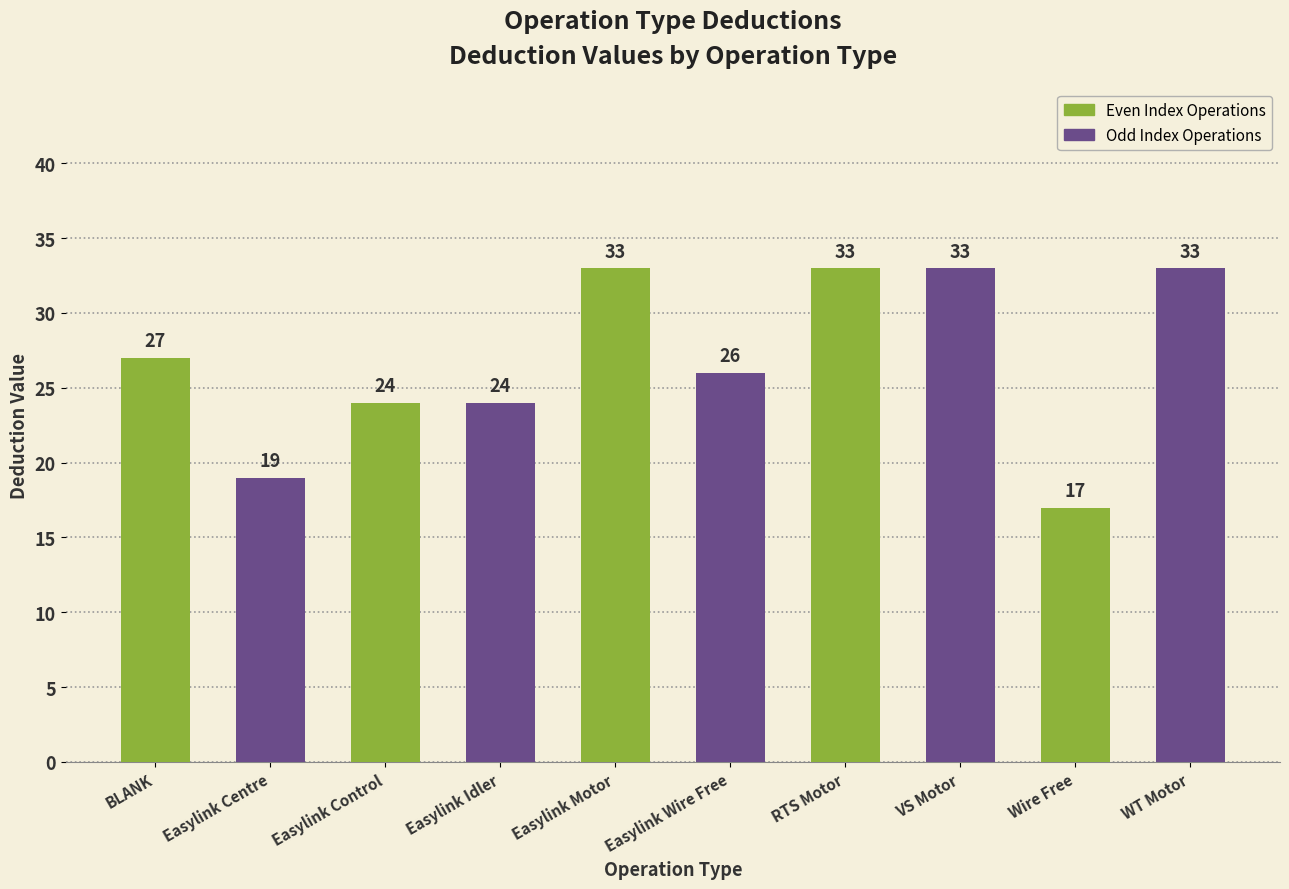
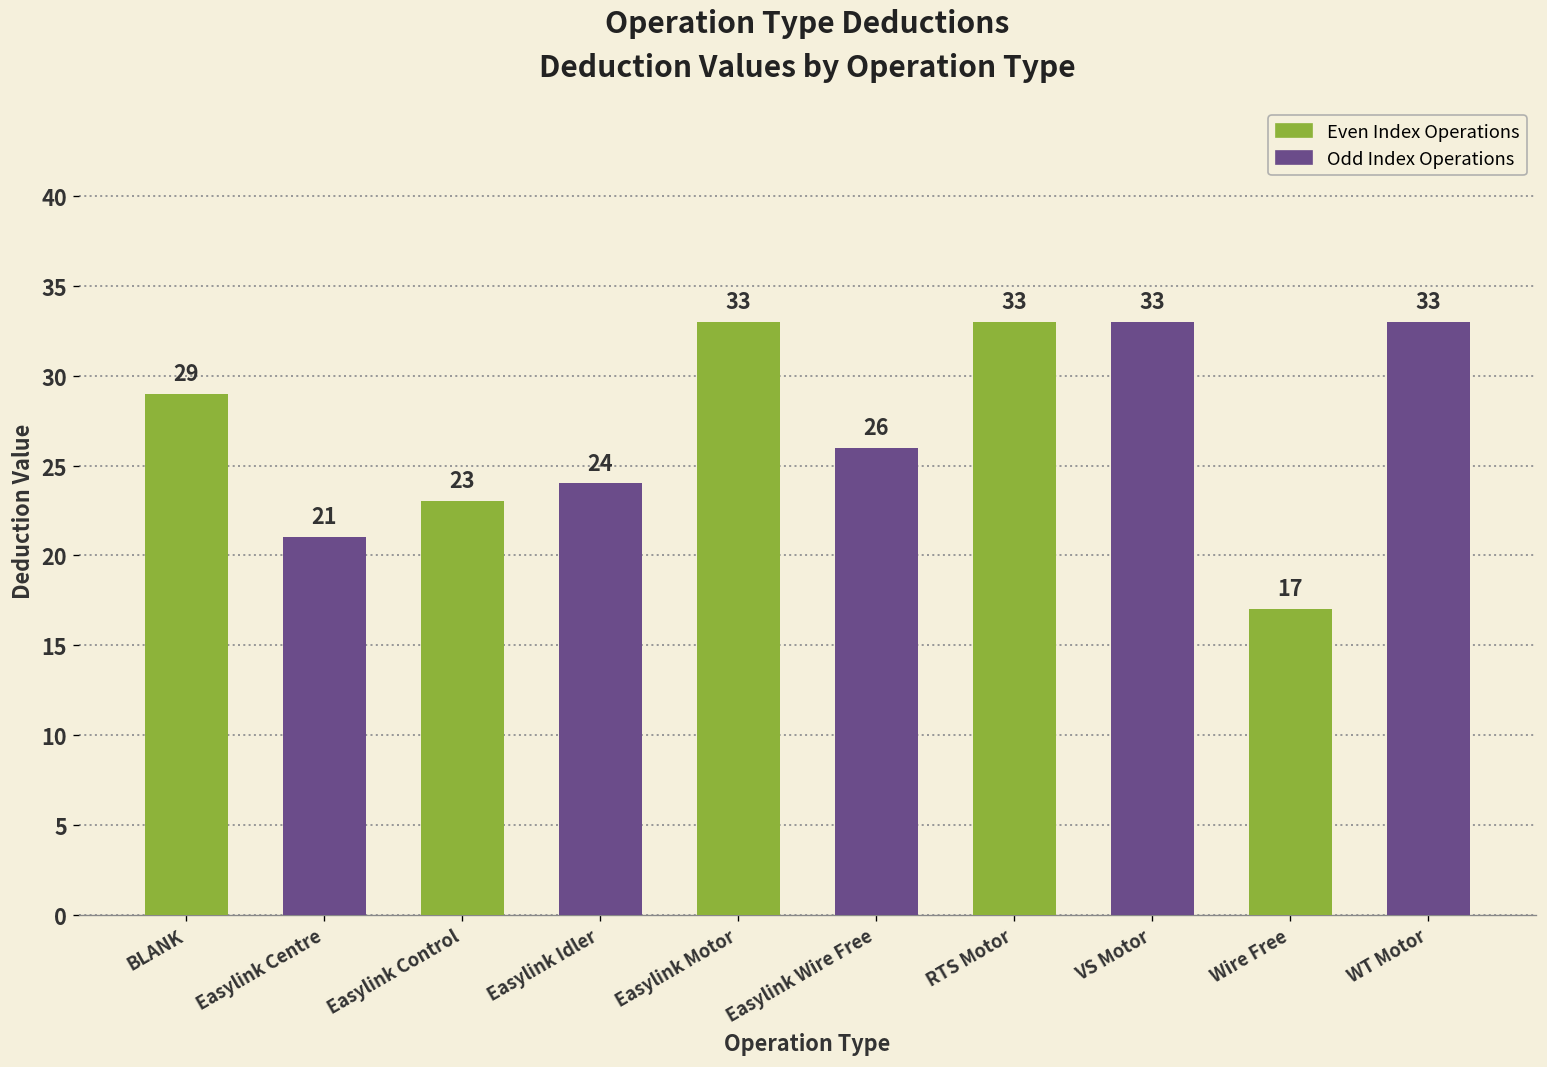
  {
-   "BLANK": 27,
-   "Easylink Centre": 19,
-   "Easylink Control": 24,
+   "BLANK": 29,
+   "Easylink Centre": 21,
+   "Easylink Control": 23,
    "Easylink Idler": 24,
    "Easylink Motor": 33,
    "Easylink Wire Free": 26,
    "RTS Motor": 33,
    "VS Motor": 33,
    "Wire Free": 17,
    "WT Motor": 33
  }
